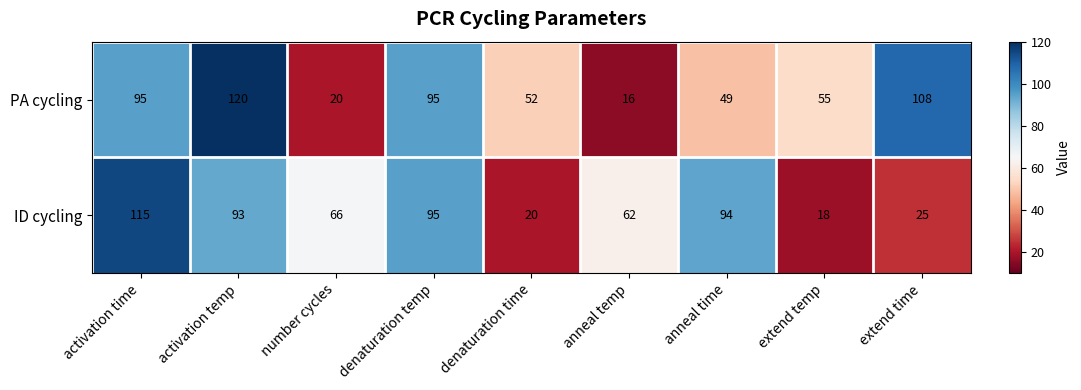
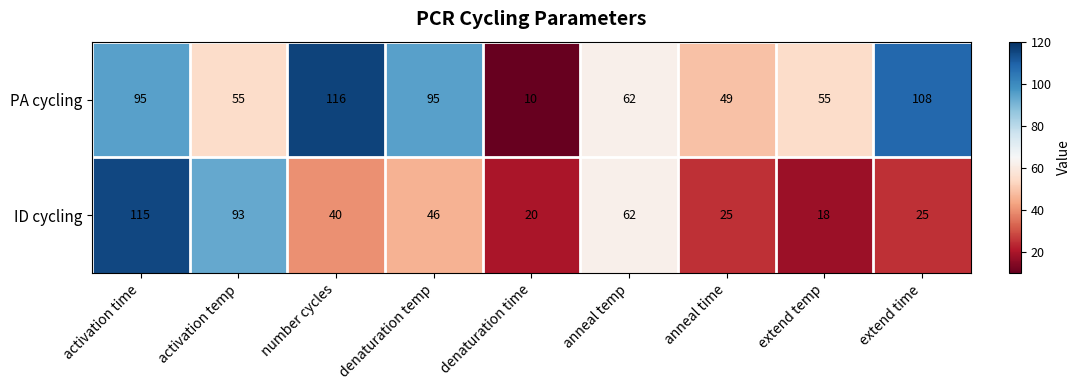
  {
    "PA cycling": {
      "activation time": 95,
-     "activation temp": 120,
-     "number cycles": 20,
+     "activation temp": 55,
+     "number cycles": 116,
      "denaturation temp": 95,
-     "denaturation time": 52,
-     "anneal temp": 16,
+     "denaturation time": 10,
+     "anneal temp": 62,
      "anneal time": 49,
      "extend temp": 55,
      "extend time": 108
    },
    "ID cycling": {
      "activation time": 115,
      "activation temp": 93,
-     "number cycles": 66,
-     "denaturation temp": 95,
+     "number cycles": 40,
+     "denaturation temp": 46,
      "denaturation time": 20,
      "anneal temp": 62,
-     "anneal time": 94,
+     "anneal time": 25,
      "extend temp": 18,
      "extend time": 25
    }
  }
